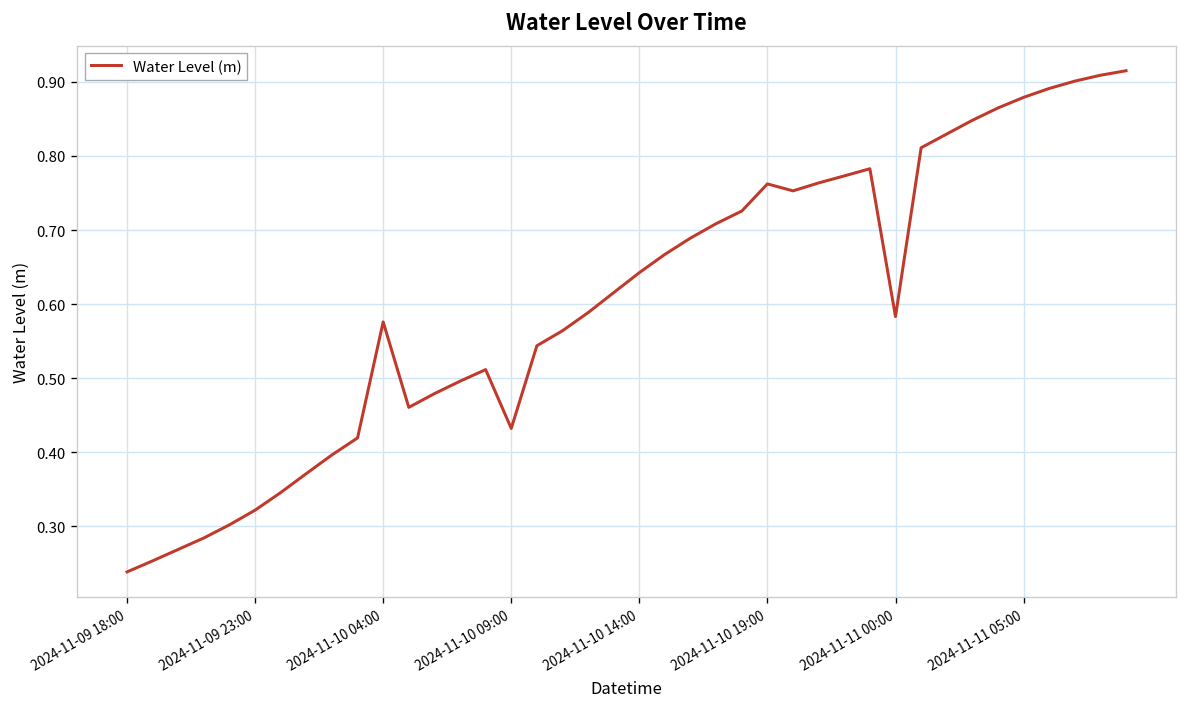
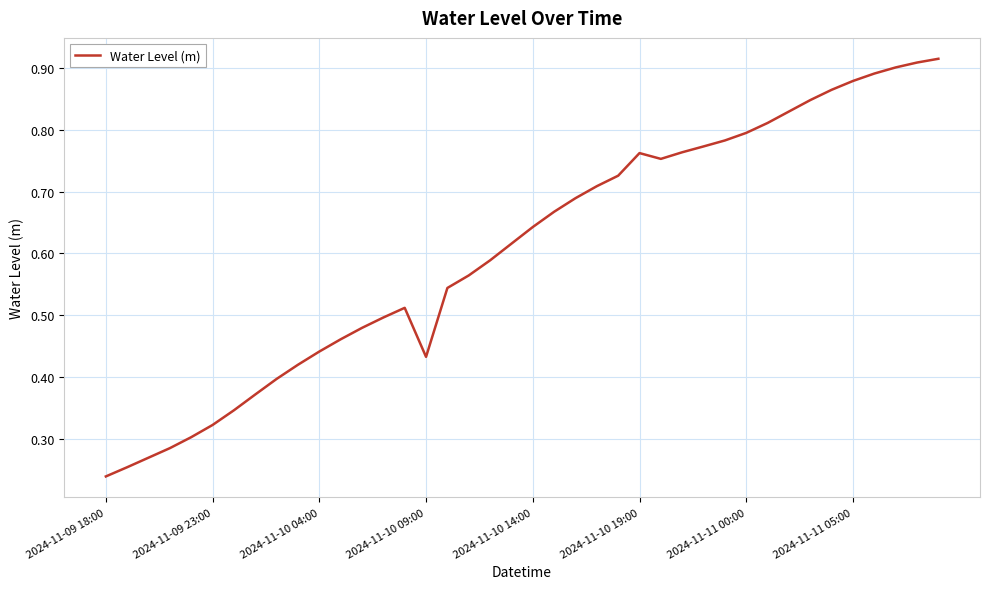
  {
    "2024-11-09 18:00": 0.24,
    "2024-11-09 23:00": 0.32,
-   "2024-11-10 04:00": 0.58,
+   "2024-11-10 04:00": 0.44,
    "2024-11-10 09:00": 0.43,
    "2024-11-10 14:00": 0.64,
    "2024-11-10 19:00": 0.76,
-   "2024-11-11 00:00": 0.58,
+   "2024-11-11 00:00": 0.79,
    "2024-11-11 05:00": 0.88
  }
